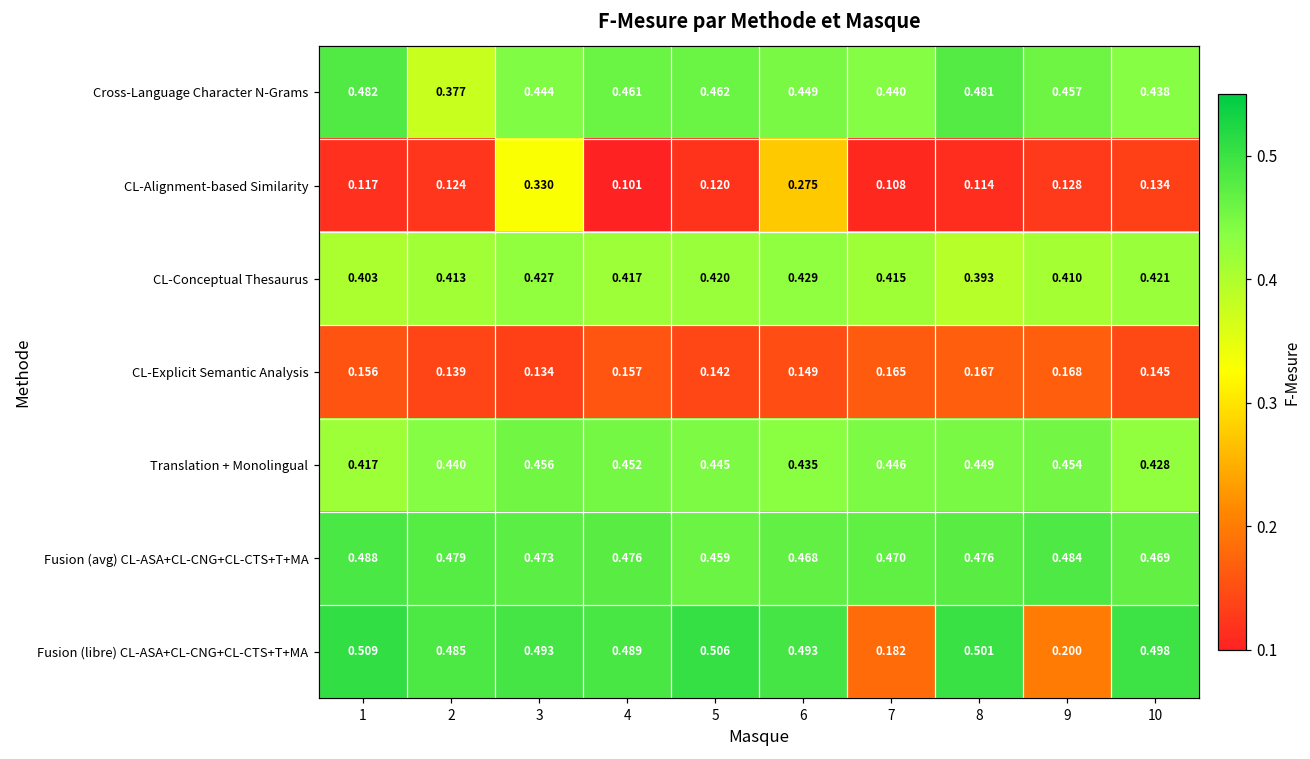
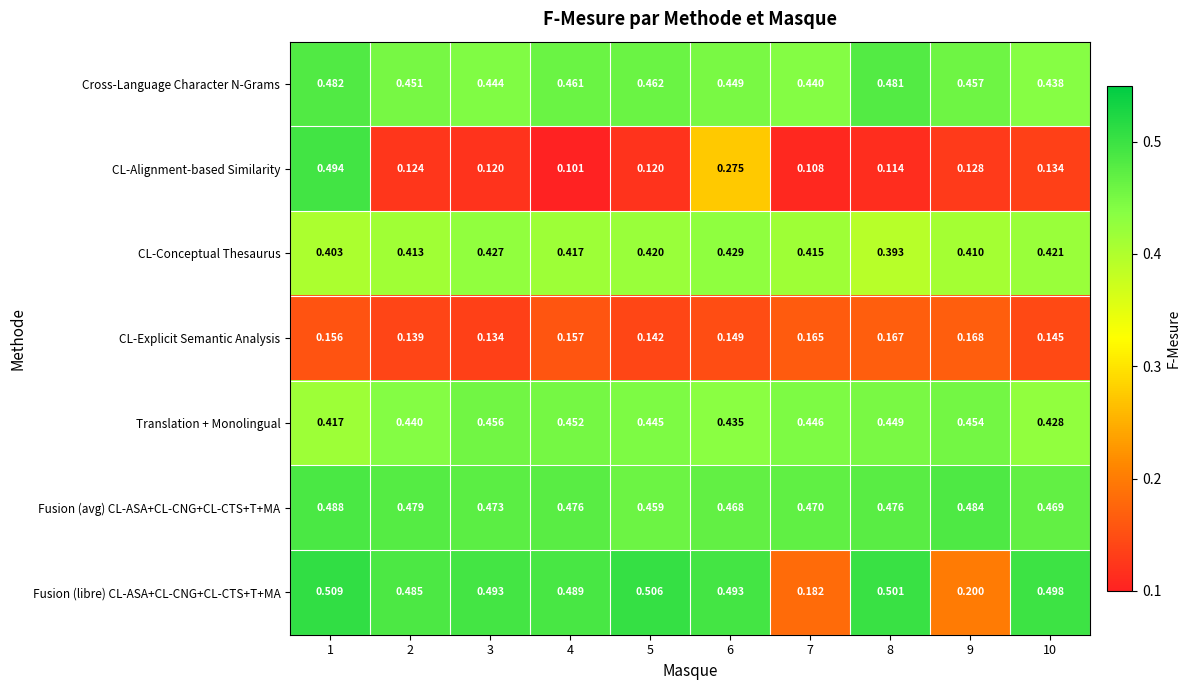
  {
    "Cross-Language Character N-Grams": {
      "1": 0.482,
-     "2": 0.377,
+     "2": 0.451,
      "3": 0.444,
      "4": 0.461,
      "5": 0.462,
      "6": 0.449,
      "7": 0.440,
      "8": 0.481,
      "9": 0.457,
      "10": 0.438
    },
    "CL-Alignment-based Similarity": {
-     "1": 0.117,
+     "1": 0.494,
      "2": 0.124,
-     "3": 0.330,
+     "3": 0.120,
      "4": 0.101,
      "5": 0.120,
      "6": 0.275,
      "7": 0.108,
      "8": 0.114,
      "9": 0.128,
      "10": 0.134
    },
    "CL-Conceptual Thesaurus": {
      "1": 0.403,
      "2": 0.413,
      "3": 0.427,
      "4": 0.417,
      "5": 0.420,
      "6": 0.429,
      "7": 0.415,
      "8": 0.393,
      "9": 0.410,
      "10": 0.421
    },
    "CL-Explicit Semantic Analysis": {
      "1": 0.156,
      "2": 0.139,
      "3": 0.134,
      "4": 0.157,
      "5": 0.142,
      "6": 0.149,
      "7": 0.165,
      "8": 0.167,
      "9": 0.168,
      "10": 0.145
    },
    "Translation + Monolingual": {
      "1": 0.417,
      "2": 0.440,
      "3": 0.456,
      "4": 0.452,
      "5": 0.445,
      "6": 0.435,
      "7": 0.446,
      "8": 0.449,
      "9": 0.454,
      "10": 0.428
    },
    "Fusion (avg) CL-ASA+CL-CNG+CL-CTS+T+MA": {
      "1": 0.488,
      "2": 0.479,
      "3": 0.473,
      "4": 0.476,
      "5": 0.459,
      "6": 0.468,
      "7": 0.470,
      "8": 0.476,
      "9": 0.484,
      "10": 0.469
    },
    "Fusion (libre) CL-ASA+CL-CNG+CL-CTS+T+MA": {
      "1": 0.509,
      "2": 0.485,
      "3": 0.493,
      "4": 0.489,
      "5": 0.506,
      "6": 0.493,
      "7": 0.182,
      "8": 0.501,
      "9": 0.200,
      "10": 0.498
    }
  }
